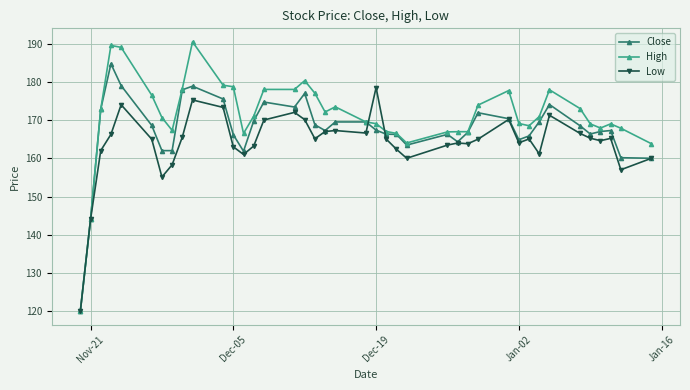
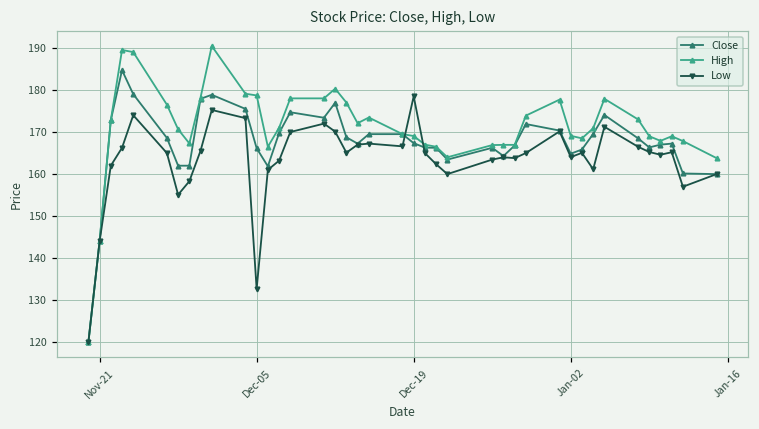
  {
    "Low": {
-     "Dec-05": 163,
+     "Dec-05": 133,
      "Dec-19": 178,
      "Jan-02": 164
    }
  }
